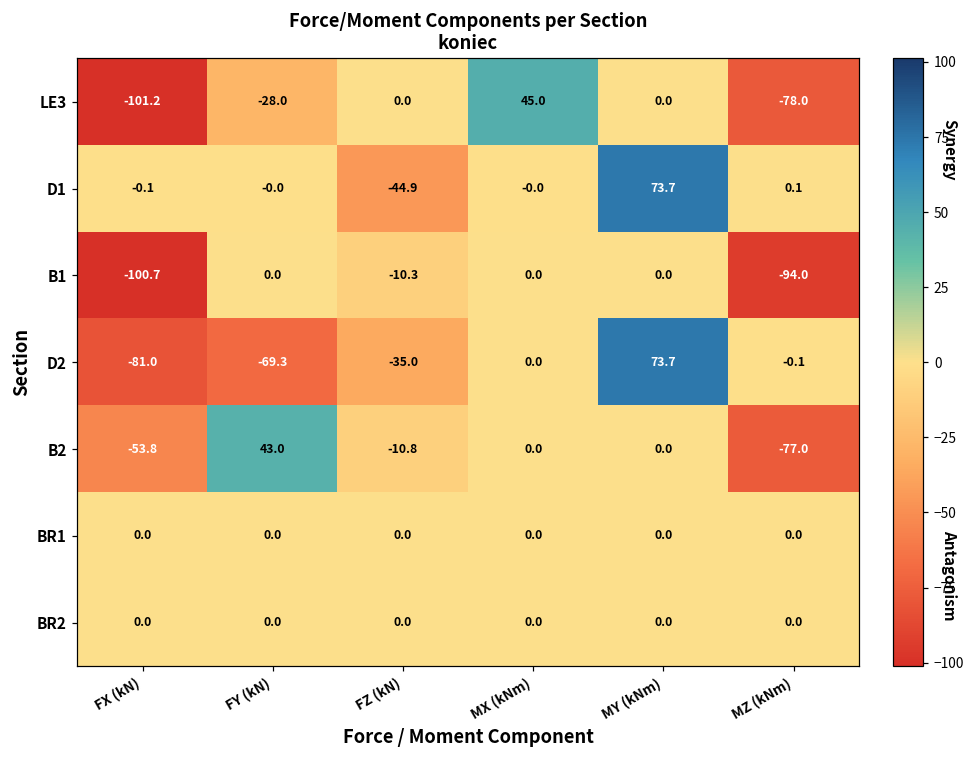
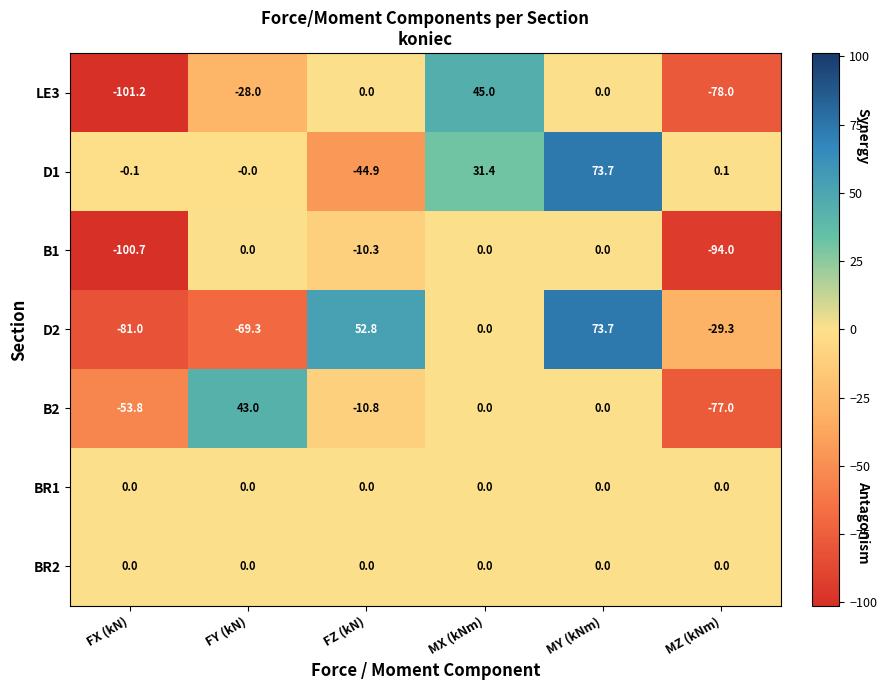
  {
    "LE3": {
      "FX (kN)": -101.2,
      "FY (kN)": -28.0,
      "FZ (kN)": 0.0,
      "MX (kNm)": 45.0,
      "MY (kNm)": 0.0,
      "MZ (kNm)": -78.0
    },
    "D1": {
      "FX (kN)": -0.1,
      "FY (kN)": -0.0,
      "FZ (kN)": -44.9,
-     "MX (kNm)": -0.0,
+     "MX (kNm)": 31.4,
      "MY (kNm)": 73.7,
      "MZ (kNm)": 0.1
    },
    "B1": {
      "FX (kN)": -100.7,
      "FY (kN)": 0.0,
      "FZ (kN)": -10.3,
      "MX (kNm)": 0.0,
      "MY (kNm)": 0.0,
      "MZ (kNm)": -94.0
    },
    "D2": {
      "FX (kN)": -81.0,
      "FY (kN)": -69.3,
-     "FZ (kN)": -35.0,
+     "FZ (kN)": 52.8,
      "MX (kNm)": 0.0,
      "MY (kNm)": 73.7,
-     "MZ (kNm)": -0.1
+     "MZ (kNm)": -29.3
    },
    "B2": {
      "FX (kN)": -53.8,
      "FY (kN)": 43.0,
      "FZ (kN)": -10.8,
      "MX (kNm)": 0.0,
      "MY (kNm)": 0.0,
      "MZ (kNm)": -77.0
    },
    "BR1": {
      "FX (kN)": 0.0,
      "FY (kN)": 0.0,
      "FZ (kN)": 0.0,
      "MX (kNm)": 0.0,
      "MY (kNm)": 0.0,
      "MZ (kNm)": 0.0
    },
    "BR2": {
      "FX (kN)": 0.0,
      "FY (kN)": 0.0,
      "FZ (kN)": 0.0,
      "MX (kNm)": 0.0,
      "MY (kNm)": 0.0,
      "MZ (kNm)": 0.0
    }
  }
